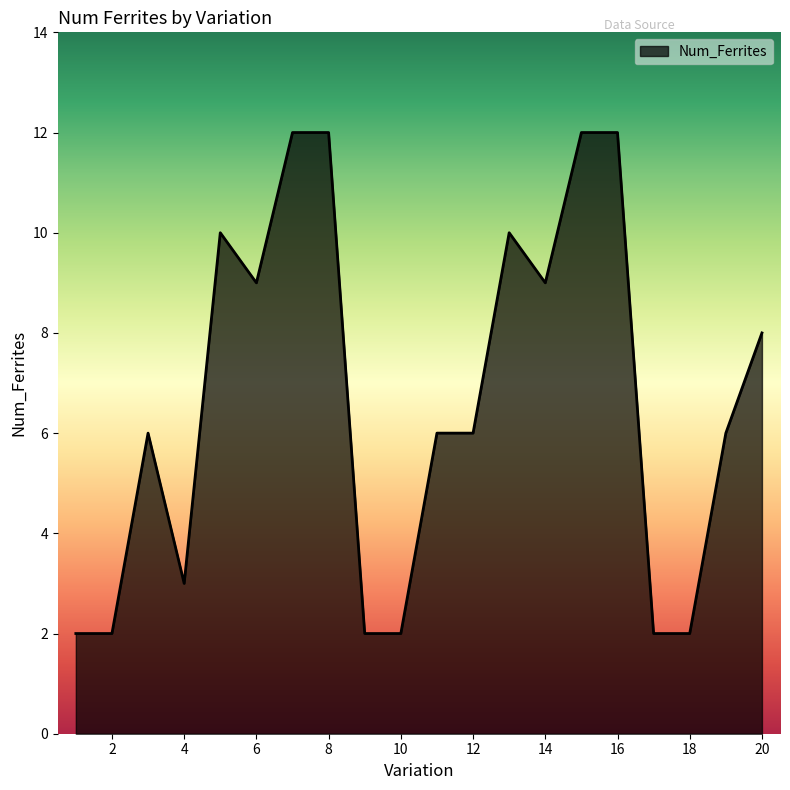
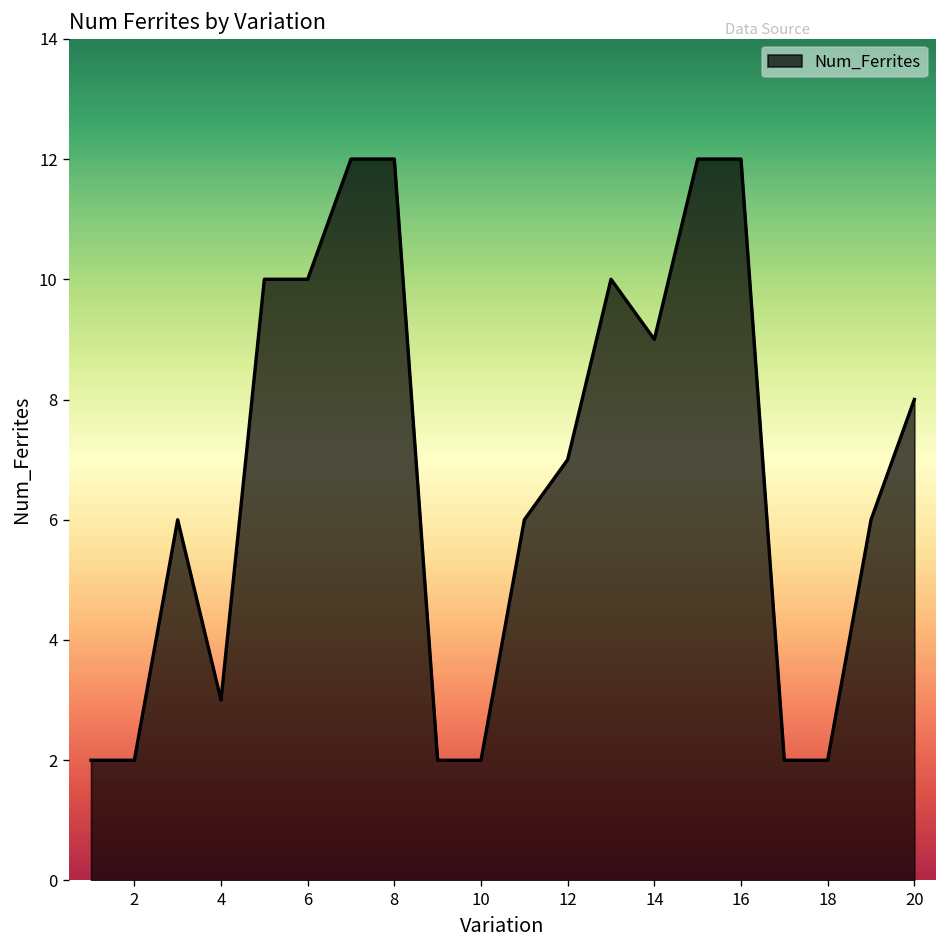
  {
    "2": 2,
    "4": 3,
-   "6": 9,
+   "6": 10,
    "8": 12,
    "10": 2,
-   "12": 6,
+   "12": 7,
    "14": 9,
    "16": 12,
    "18": 2,
    "20": 8
  }
